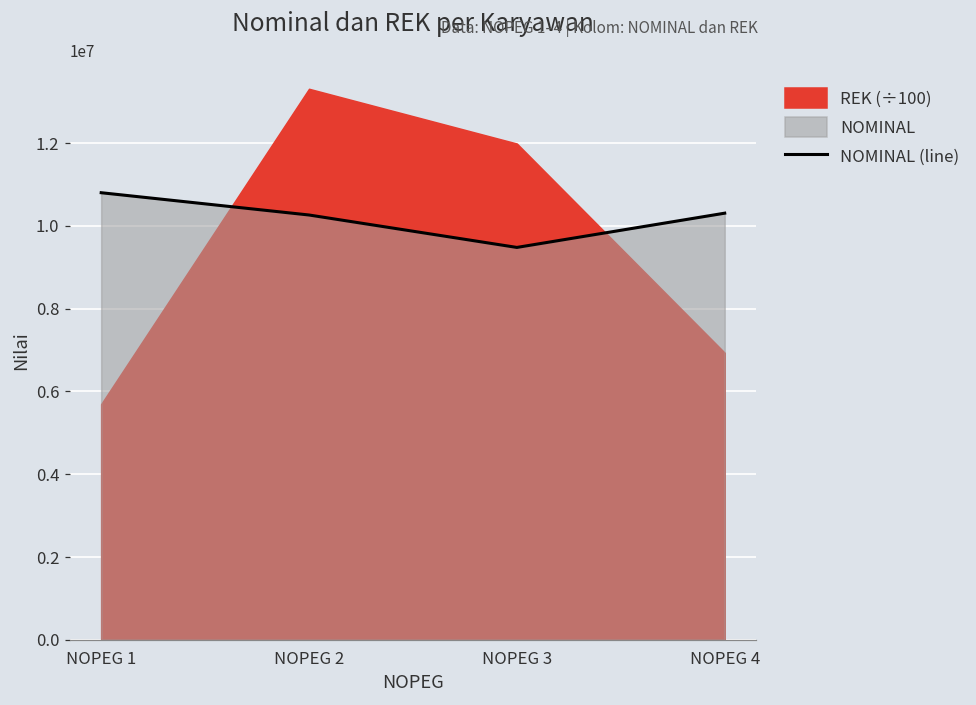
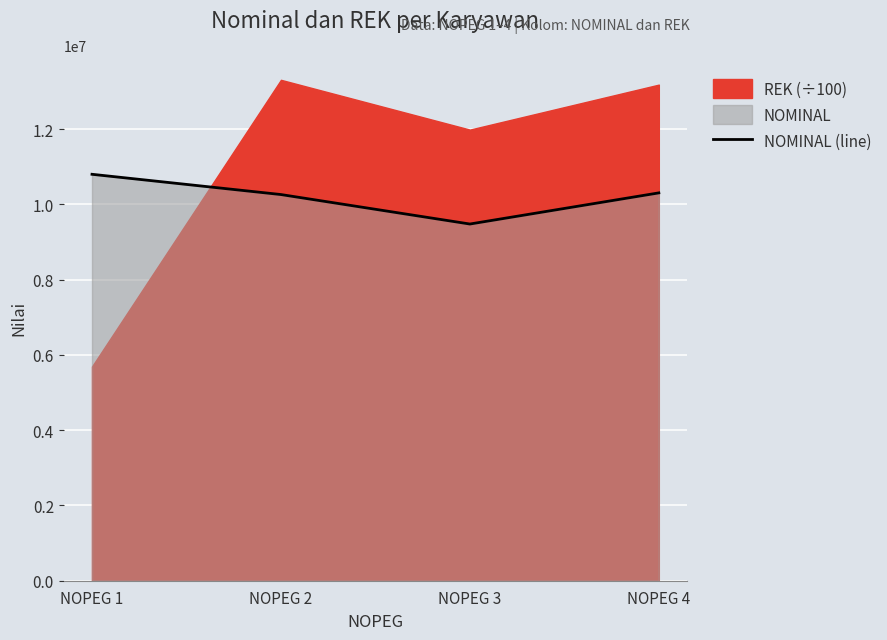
  {
    "REK (÷100)": {
      "NOPEG 1": 5700000,
      "NOPEG 2": 13300000,
      "NOPEG 3": 12000000,
-     "NOPEG 4": 6900000
+     "NOPEG 4": 13200000
    },
    "NOMINAL": {
      "NOPEG 1": 10800000,
      "NOPEG 2": 10300000,
      "NOPEG 3": 9500000,
      "NOPEG 4": 10300000
    }
  }
